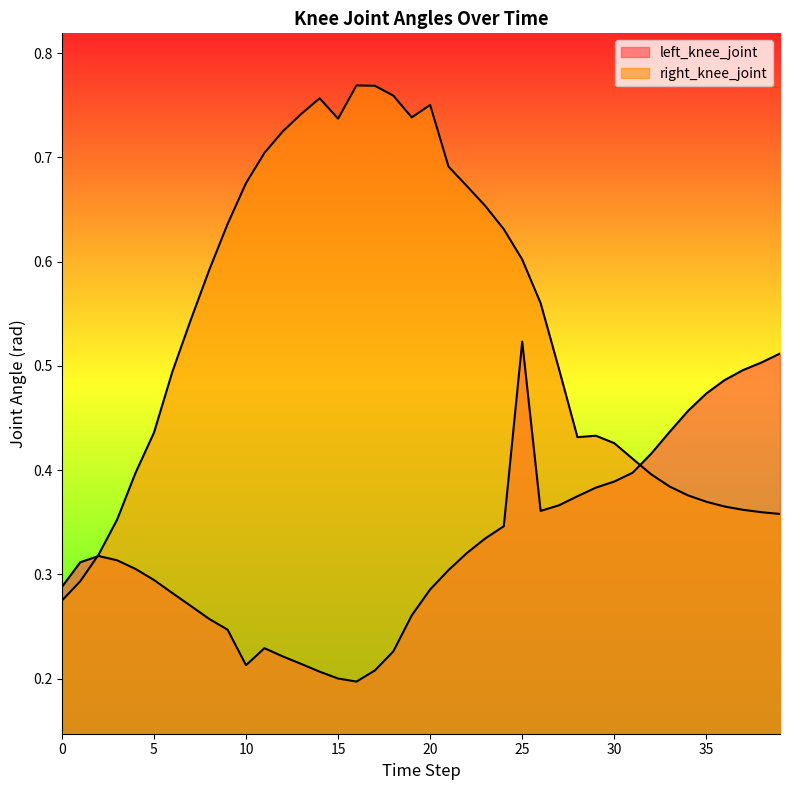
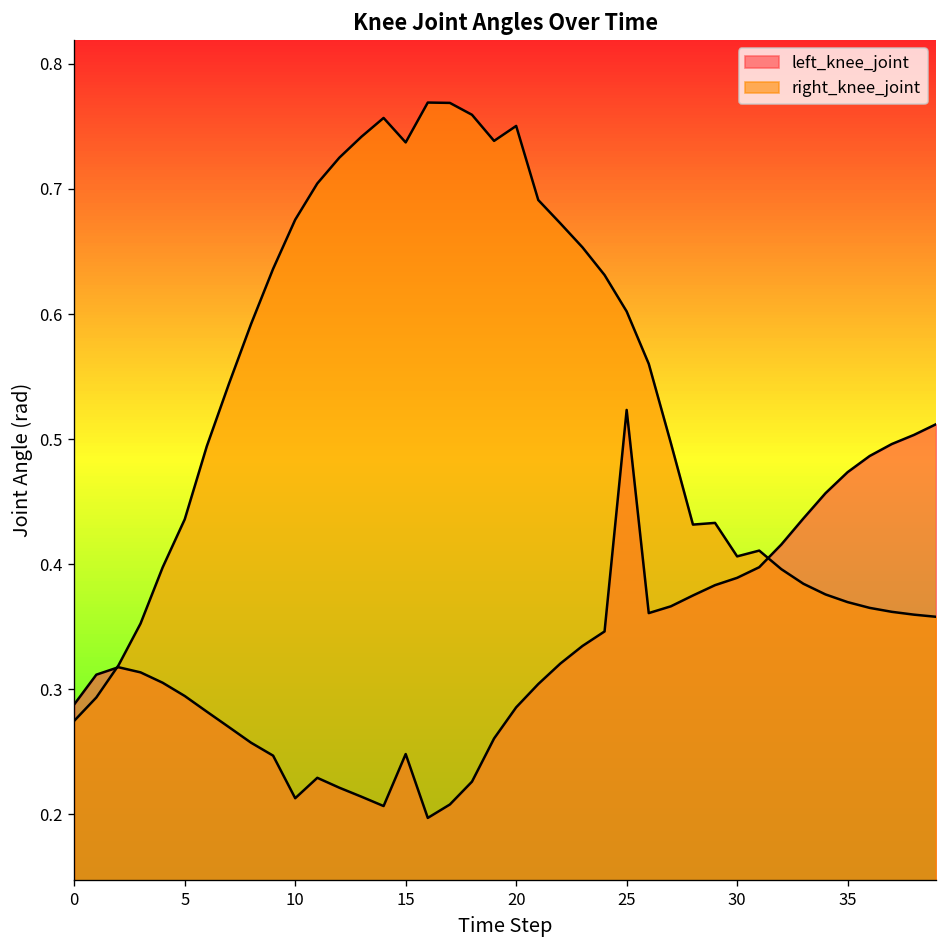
  {
    "left_knee_joint": {
      "0": 0.288,
      "5": 0.295,
      "10": 0.213,
-     "15": 0.200,
+     "15": 0.248,
      "20": 0.286,
      "25": 0.523,
      "30": 0.389,
      "35": 0.474
    },
    "right_knee_joint": {
      "0": 0.275,
      "5": 0.436,
      "10": 0.675,
      "15": 0.737,
      "20": 0.750,
      "25": 0.602,
-     "30": 0.426,
+     "30": 0.406,
      "35": 0.370
    }
  }
